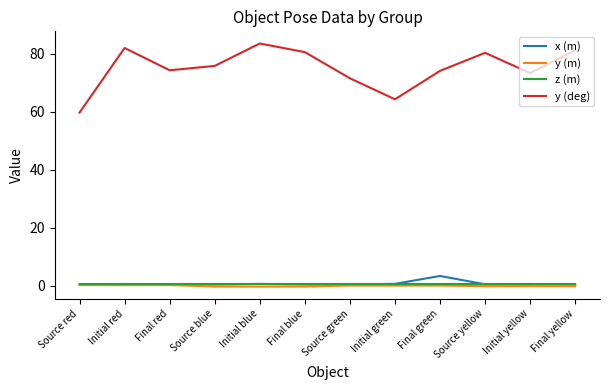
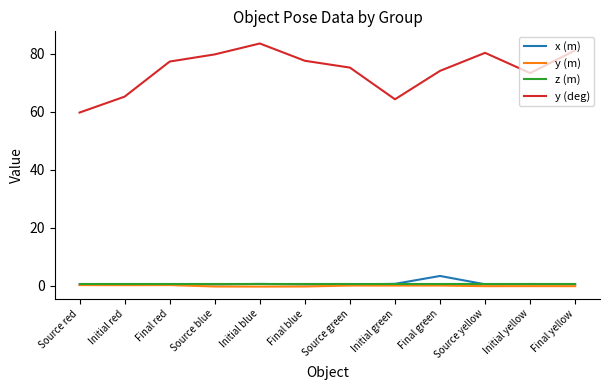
  {
    "x (m)": {
      "Final green": 3
    },
    "y (m)": {
      "Initial blue": 0
    },
    "y (deg)": {
      "Source red": 60,
-     "Initial red": 82,
-     "Final red": 74,
-     "Source blue": 76,
+     "Initial red": 65,
+     "Final red": 77,
+     "Source blue": 80,
      "Initial blue": 84,
-     "Final blue": 81,
-     "Source green": 72,
+     "Final blue": 78,
+     "Source green": 75,
      "Initial green": 64,
      "Final green": 74,
      "Source yellow": 80
    }
  }
